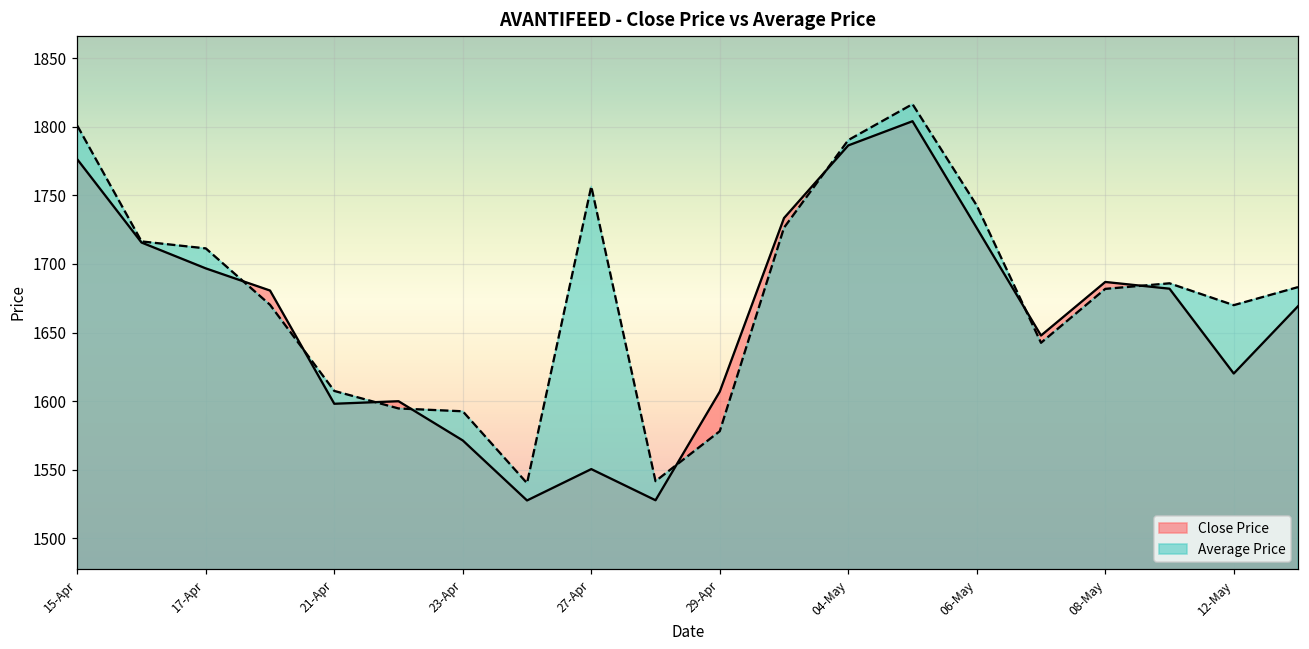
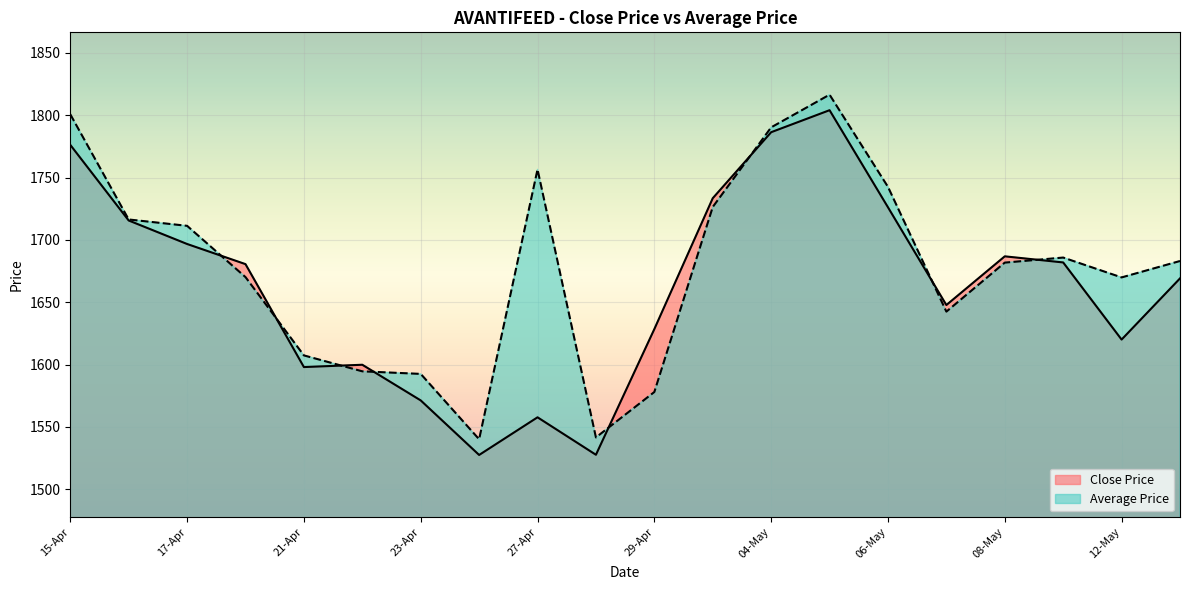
  {
    "Close Price": {
      "15-Apr": 1776,
      "17-Apr": 1697,
      "21-Apr": 1598,
      "23-Apr": 1571,
-     "27-Apr": 1550,
-     "29-Apr": 1607,
+     "27-Apr": 1558,
+     "29-Apr": 1629,
      "04-May": 1786,
      "06-May": 1726,
      "08-May": 1687,
      "12-May": 1620
    },
    "Average Price": {
      "15-Apr": 1801,
      "17-Apr": 1711,
      "21-Apr": 1607,
      "23-Apr": 1593,
      "27-Apr": 1757,
      "29-Apr": 1578,
      "04-May": 1790,
      "06-May": 1743,
      "08-May": 1682,
      "12-May": 1670
    }
  }
